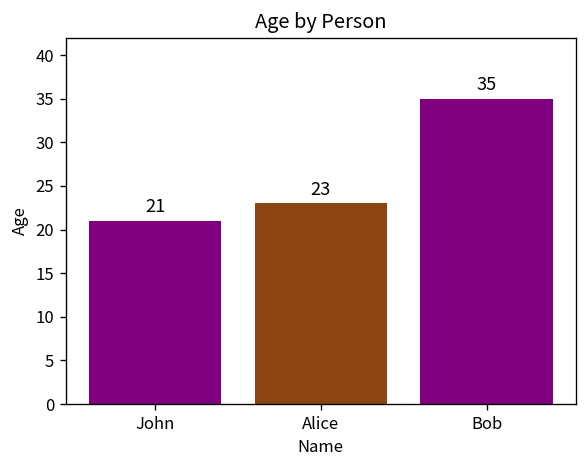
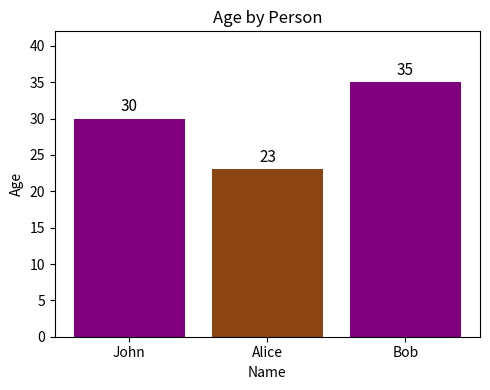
  {
-   "John": 21,
+   "John": 30,
    "Alice": 23,
    "Bob": 35
  }
